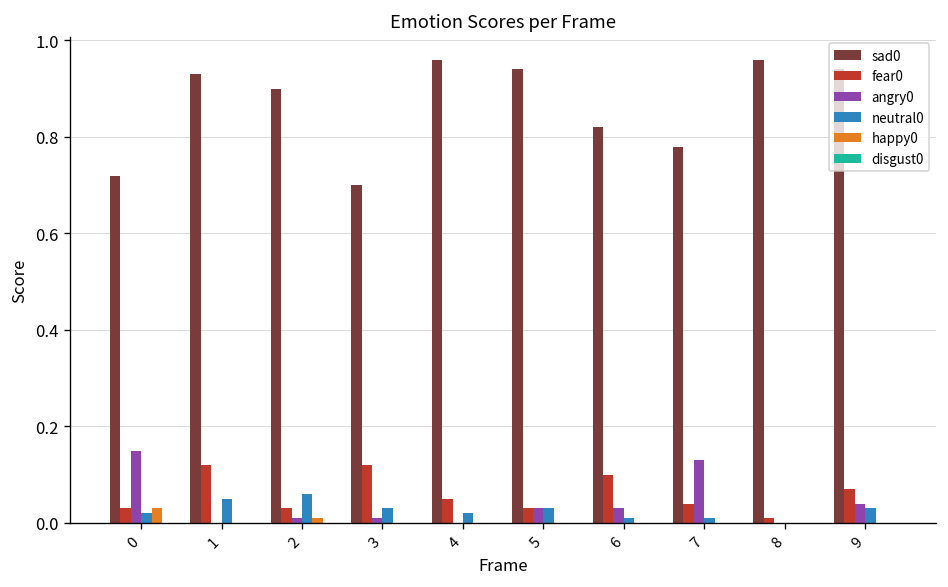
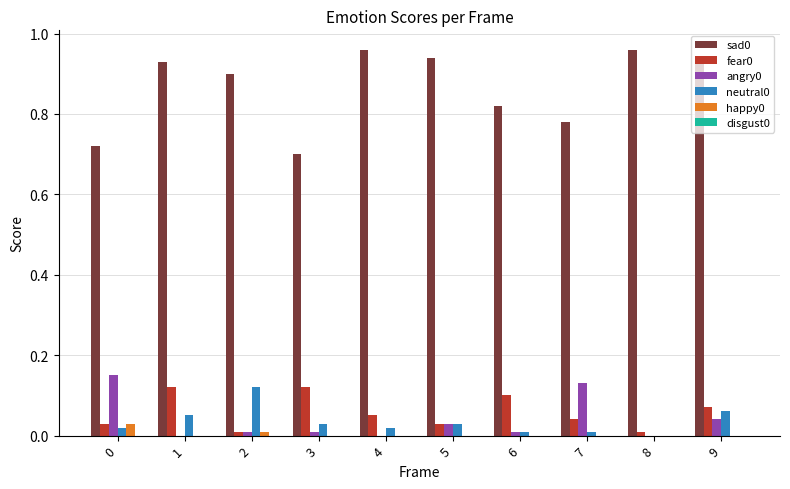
  {
    "sad0": {
      "0": 0.72,
      "1": 0.93,
      "2": 0.90,
      "3": 0.70,
      "4": 0.96,
      "5": 0.94,
      "6": 0.82,
      "7": 0.78,
      "8": 0.96
    },
    "fear0": {
      "0": 0.03,
      "1": 0.12,
-     "2": 0.03,
+     "2": 0.01,
      "3": 0.12,
      "4": 0.05,
      "5": 0.03,
      "6": 0.10,
      "7": 0.04,
      "8": 0.01,
      "9": 0.07
    },
    "angry0": {
      "0": 0.15,
      "1": 0.00,
      "2": 0.01,
      "3": 0.01,
      "4": 0.00,
      "5": 0.03,
-     "6": 0.03,
+     "6": 0.01,
      "7": 0.13,
      "8": 0.00,
      "9": 0.04
    },
    "neutral0": {
      "0": 0.02,
      "1": 0.05,
-     "2": 0.06,
+     "2": 0.12,
      "3": 0.03,
      "4": 0.02,
      "5": 0.03,
      "6": 0.01,
      "7": 0.01,
      "8": 0.00,
-     "9": 0.03
+     "9": 0.06
    },
    "happy0": {
      "0": 0.03,
      "1": 0.00,
      "2": 0.01,
      "3": 0.00,
      "4": 0.00,
      "5": 0.00,
      "6": 0.00,
      "7": 0.00,
      "8": 0.00,
      "9": 0.00
    },
    "disgust0": {
      "0": 0.00,
      "1": 0.00,
      "2": 0.00,
      "3": 0.00,
      "4": 0.00,
      "5": 0.00,
      "6": 0.00,
      "7": 0.00,
      "8": 0.00,
      "9": 0.00
    }
  }
